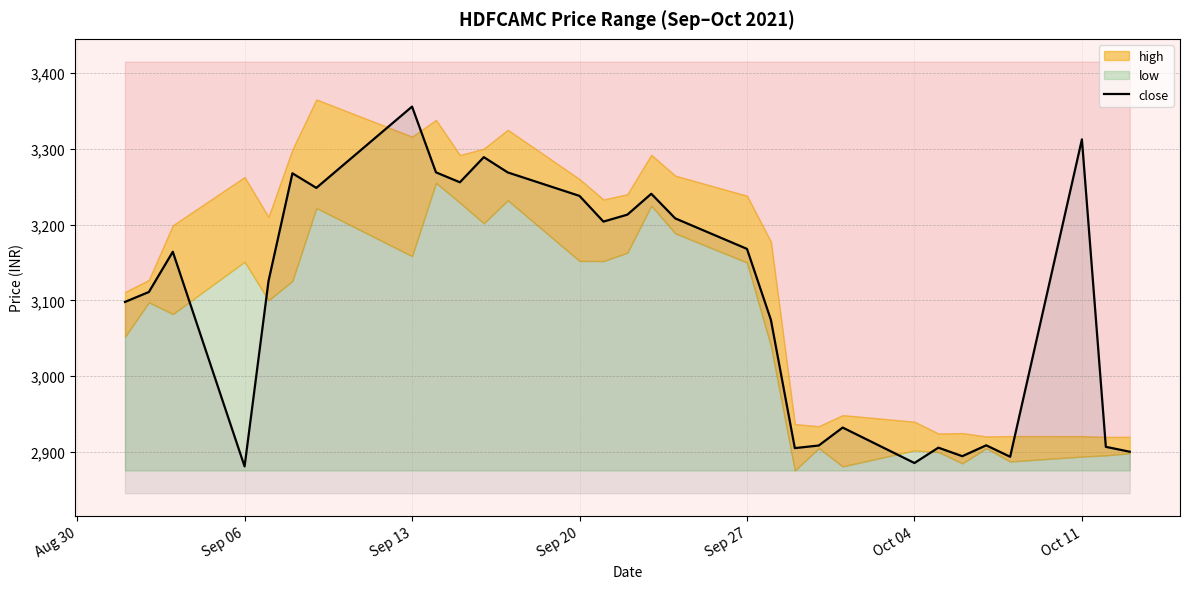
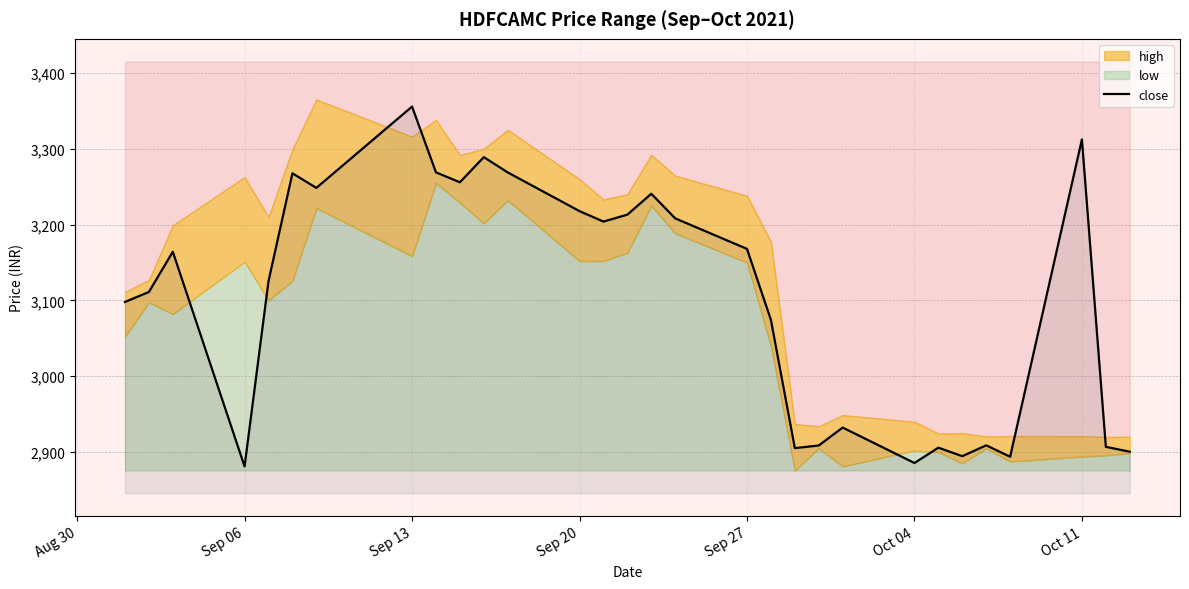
  {
    "close": {
      "Sep 06": "2,880",
      "Sep 13": "3,360",
-     "Sep 20": "3,240",
+     "Sep 20": "3,220",
      "Sep 27": "3,170",
      "Oct 04": "2,890",
      "Oct 11": "3,310"
    },
    "low": {
      "Sep 06": "3,150",
      "Sep 13": "3,160",
      "Sep 20": "3,150",
      "Sep 27": "3,150",
      "Oct 04": "2,900",
      "Oct 11": "2,890"
    }
  }
